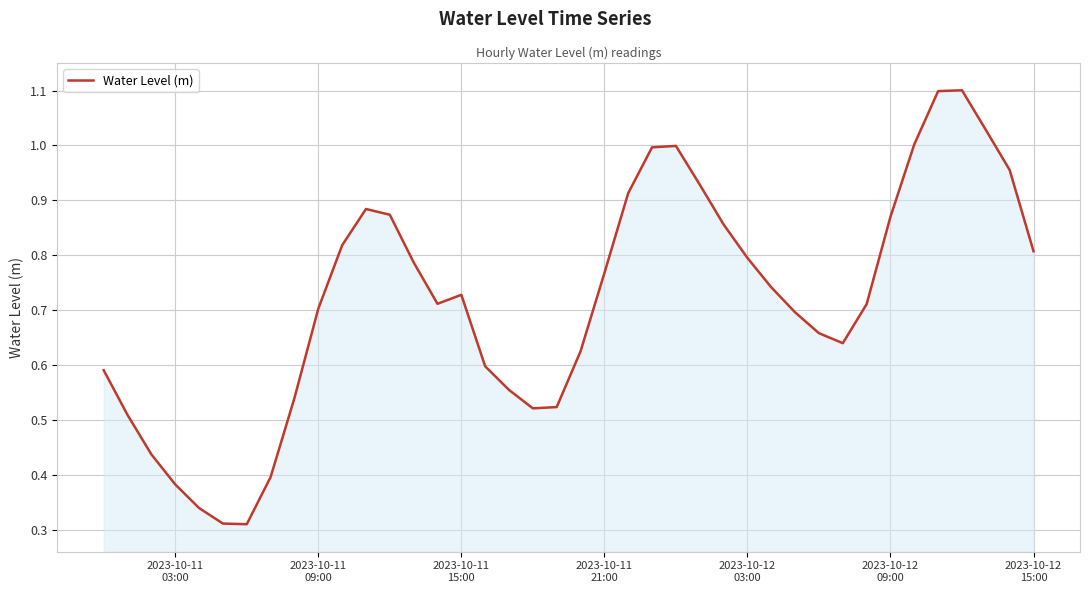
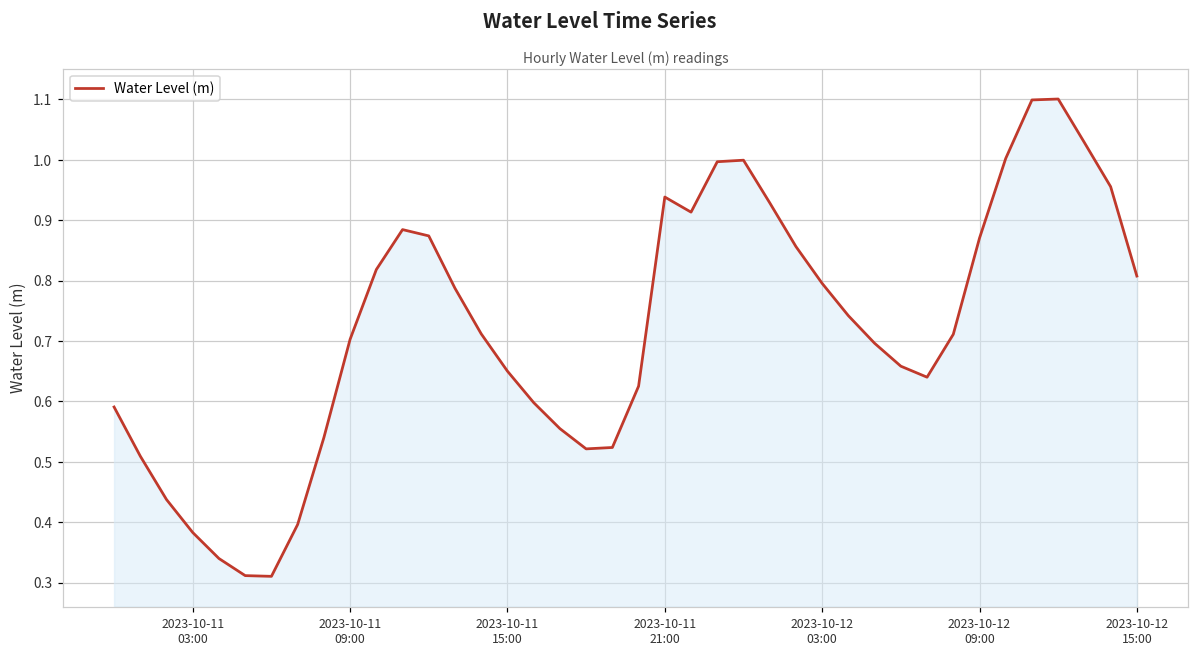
  {
    "2023-10-11 03:00": 0.38,
    "2023-10-11 09:00": 0.70,
-   "2023-10-11 15:00": 0.73,
-   "2023-10-11 21:00": 0.77,
+   "2023-10-11 15:00": 0.65,
+   "2023-10-11 21:00": 0.94,
    "2023-10-12 03:00": 0.80,
    "2023-10-12 09:00": 0.87,
    "2023-10-12 15:00": 0.81
  }
